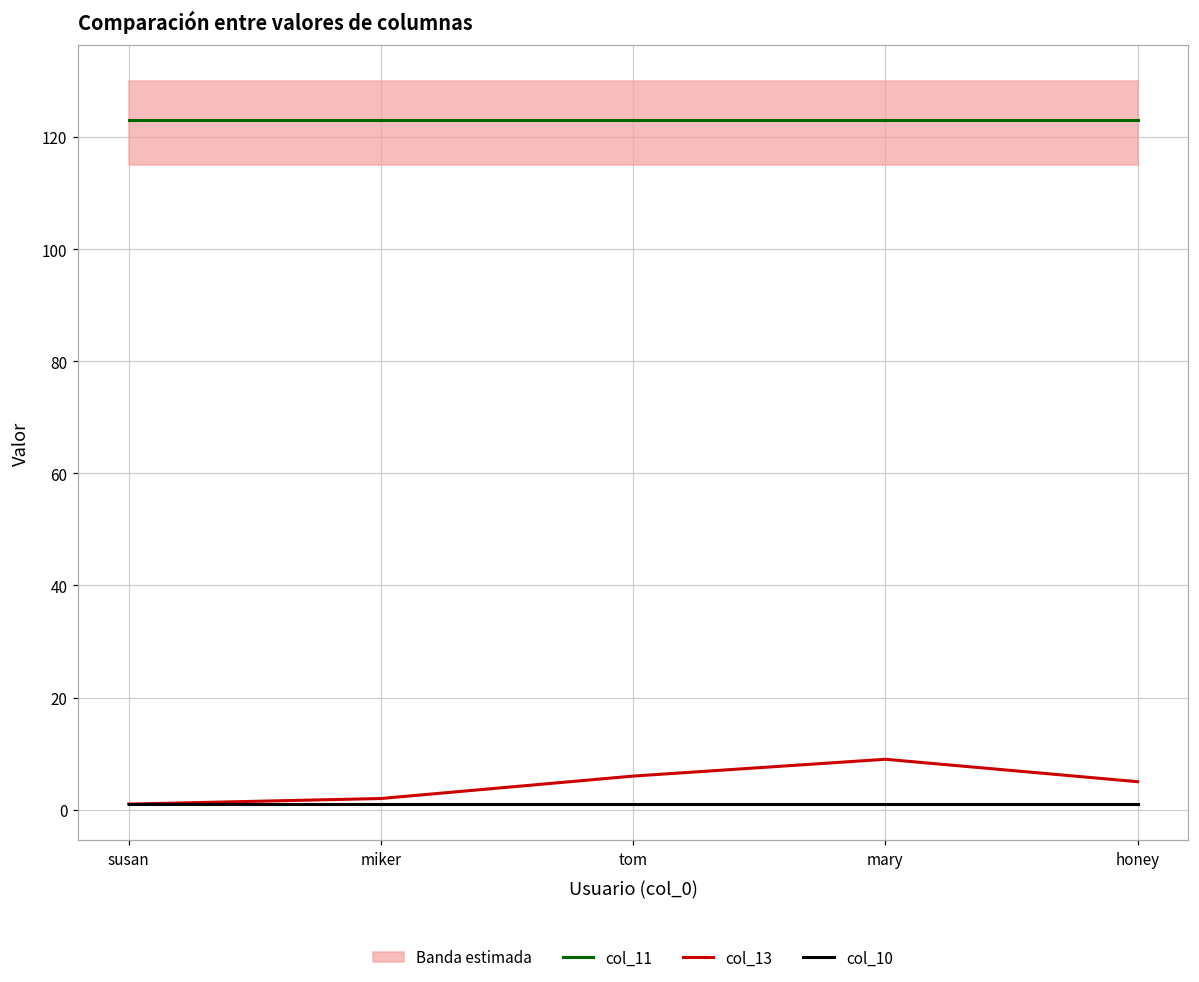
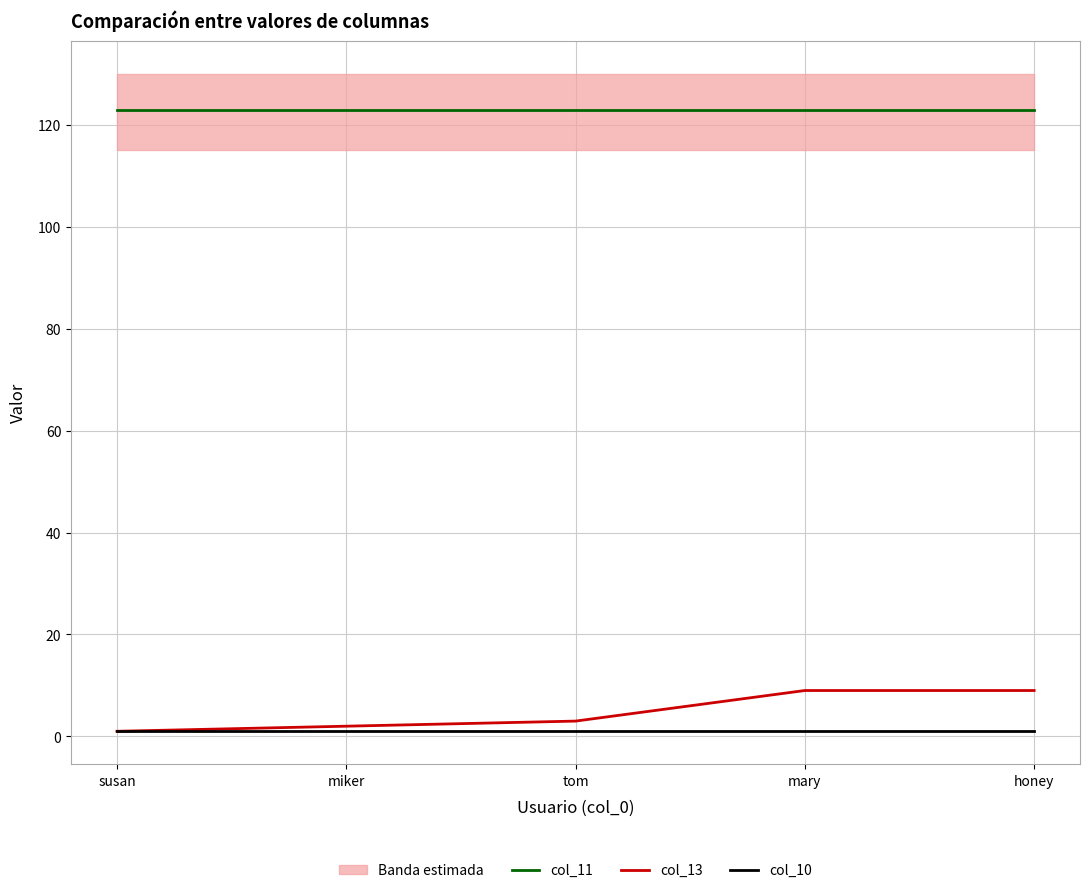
  {
    "col_11": {
      "susan": 123,
      "miker": 123,
      "tom": 123,
      "mary": 123,
      "honey": 123
    },
    "Banda estimada": {
      "susan": 130,
      "miker": 130,
      "tom": 130,
      "mary": 130,
      "honey": 130
    },
    "col_13": {
      "miker": 2,
-     "tom": 6,
+     "tom": 3,
      "mary": 9,
-     "honey": 5
+     "honey": 9
    },
    "col_10": {
      "miker": 1,
      "tom": 1,
      "mary": 1,
      "honey": 1
    }
  }
